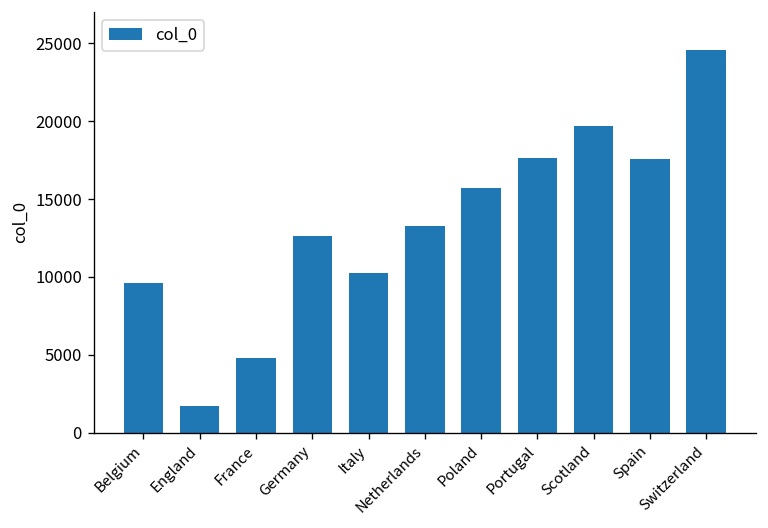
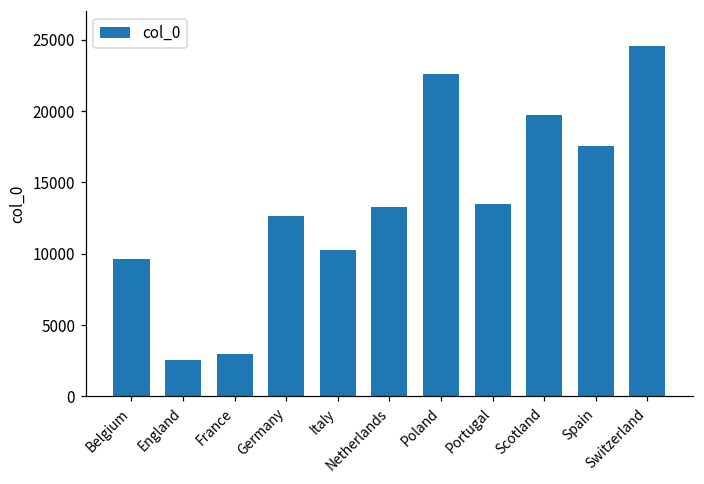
  {
    "Belgium": 9600,
-   "England": 1700,
-   "France": 4800,
+   "England": 2600,
+   "France": 3000,
    "Germany": 12600,
    "Italy": 10300,
    "Netherlands": 13300,
-   "Poland": 15700,
-   "Portugal": 17600,
+   "Poland": 22600,
+   "Portugal": 13500,
    "Scotland": 19700,
    "Spain": 17600,
    "Switzerland": 24600
  }
